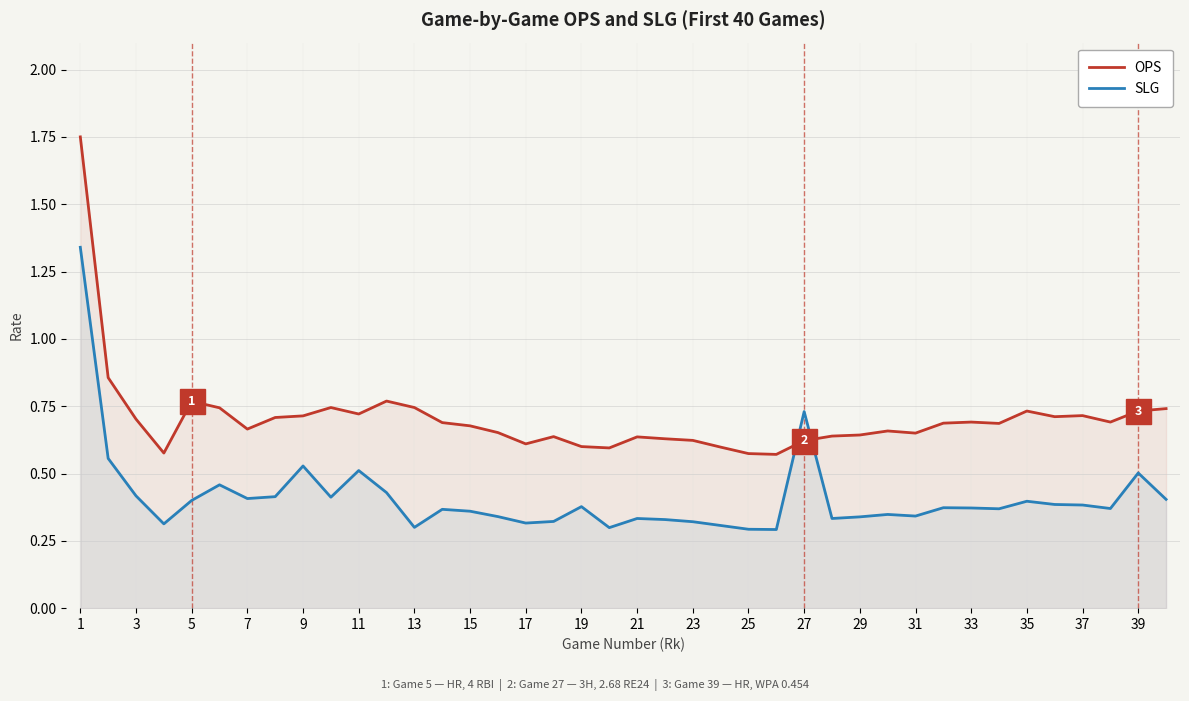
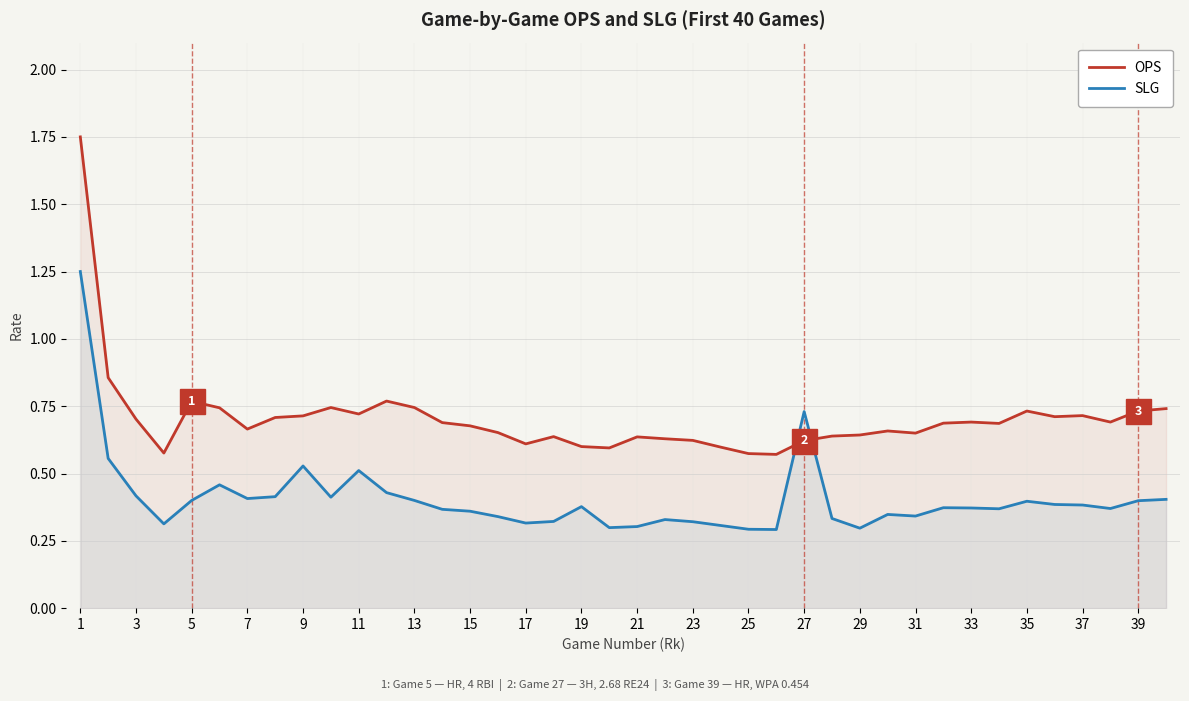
  {
    "SLG": {
-     "1": 1.34,
+     "1": 1.25,
      "3": 0.42,
      "5": 0.40,
      "7": 0.41,
      "9": 0.53,
      "11": 0.51,
-     "13": 0.3,
+     "13": 0.4,
      "15": 0.36,
      "17": 0.32,
      "19": 0.38,
-     "21": 0.33,
+     "21": 0.30,
      "23": 0.32,
      "25": 0.29,
      "27": 0.73,
-     "29": 0.34,
+     "29": 0.30,
      "31": 0.34,
      "33": 0.37,
      "35": 0.40,
      "37": 0.38,
-     "39": 0.50
+     "39": 0.40
    }
  }
